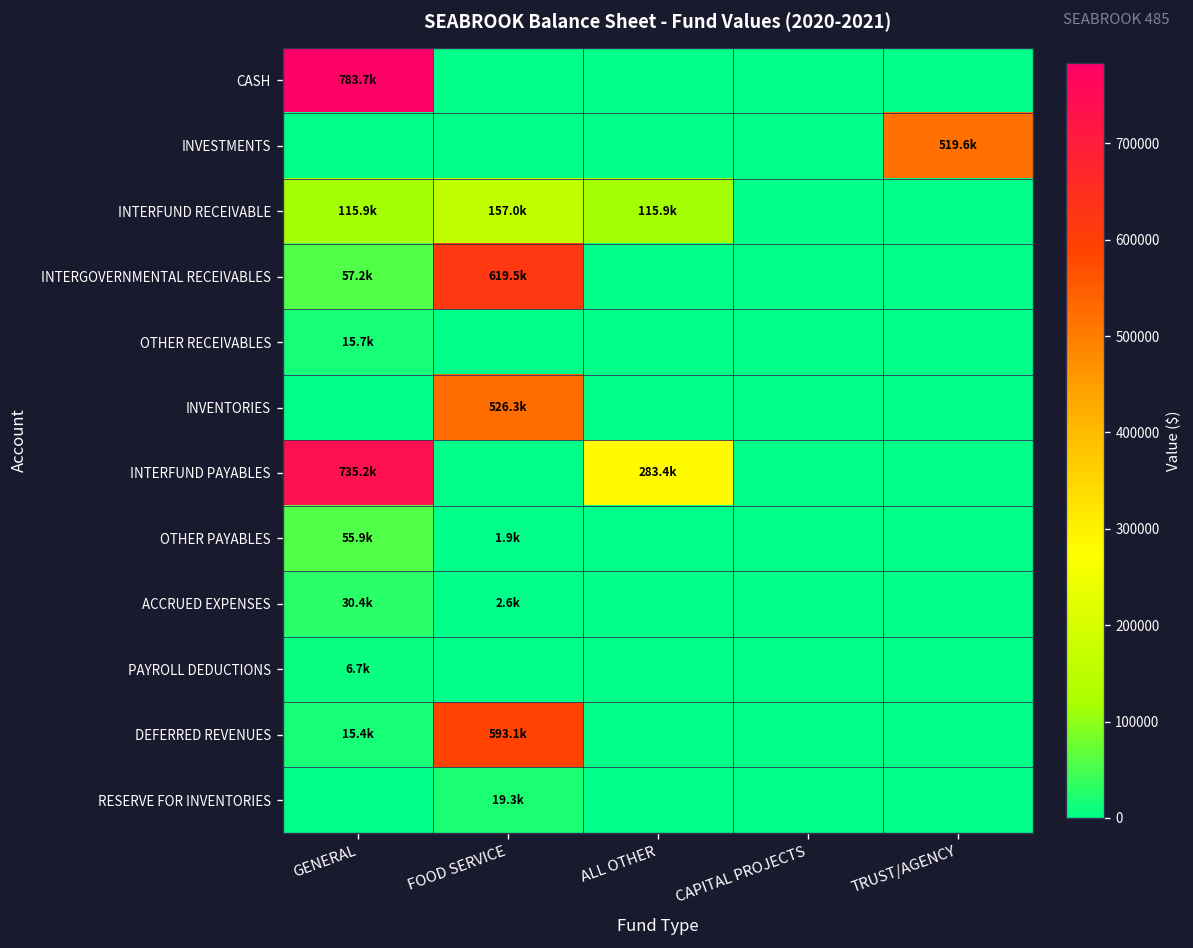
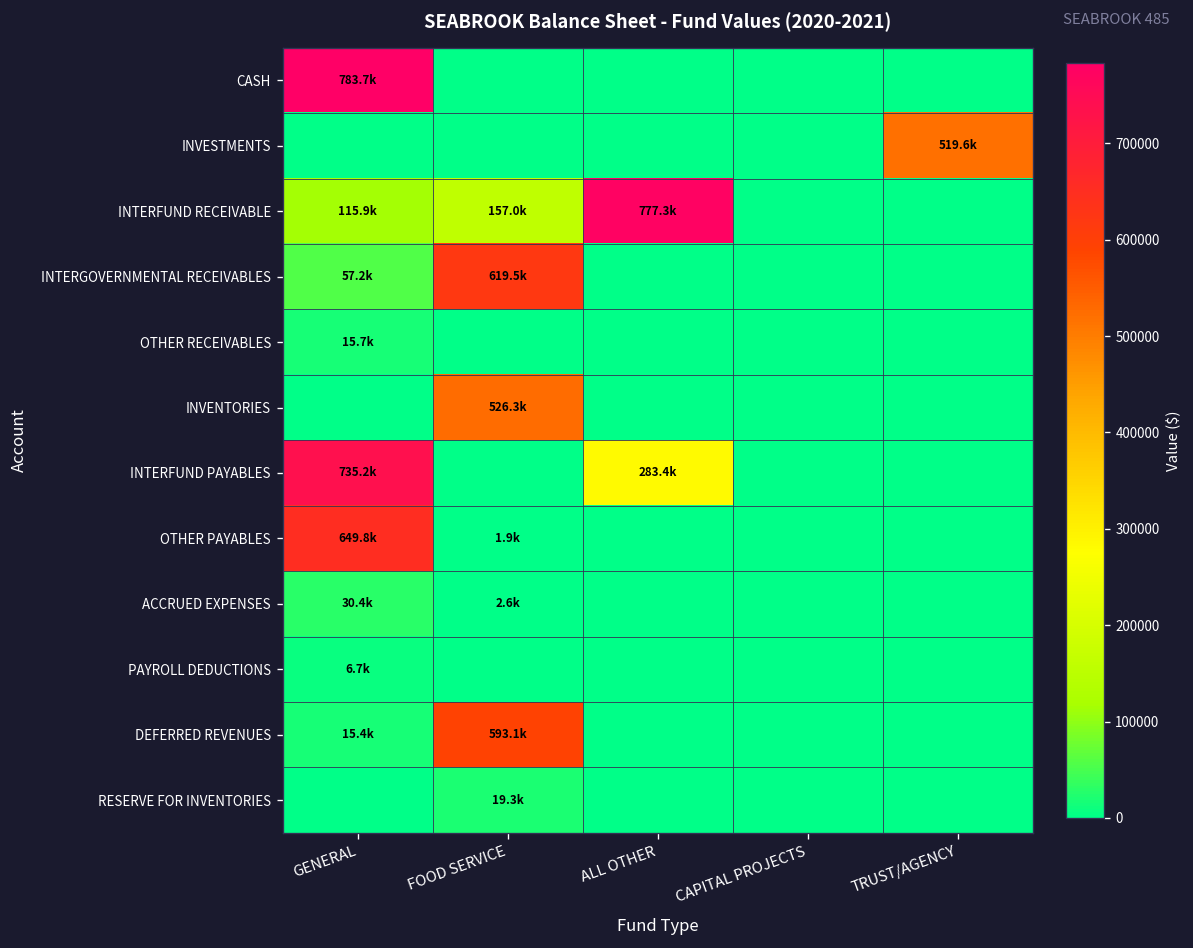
  {
    "CASH": {
      "GENERAL": "783.7k"
    },
    "INVESTMENTS": {
      "TRUST/AGENCY": "519.6k"
    },
    "INTERFUND RECEIVABLE": {
      "GENERAL": "115.9k",
      "FOOD SERVICE": "157.0k",
-     "ALL OTHER": "115.9k"
+     "ALL OTHER": "777.3k"
    },
    "INTERGOVERNMENTAL RECEIVABLES": {
      "GENERAL": "57.2k",
      "FOOD SERVICE": "619.5k"
    },
    "OTHER RECEIVABLES": {
      "GENERAL": "15.7k"
    },
    "INVENTORIES": {
      "FOOD SERVICE": "526.3k"
    },
    "INTERFUND PAYABLES": {
      "GENERAL": "735.2k",
      "ALL OTHER": "283.4k"
    },
    "OTHER PAYABLES": {
-     "GENERAL": "55.9k",
+     "GENERAL": "649.8k",
      "FOOD SERVICE": "1.9k"
    },
    "ACCRUED EXPENSES": {
      "GENERAL": "30.4k",
      "FOOD SERVICE": "2.6k"
    },
    "PAYROLL DEDUCTIONS": {
      "GENERAL": "6.7k"
    },
    "DEFERRED REVENUES": {
      "GENERAL": "15.4k",
      "FOOD SERVICE": "593.1k"
    },
    "RESERVE FOR INVENTORIES": {
      "FOOD SERVICE": "19.3k"
    }
  }
